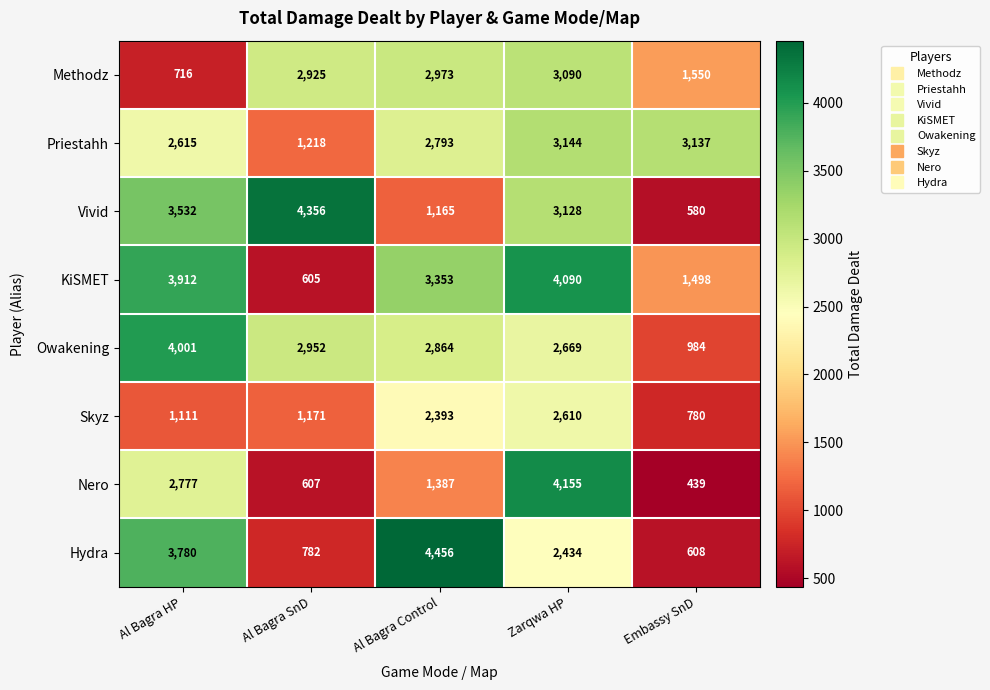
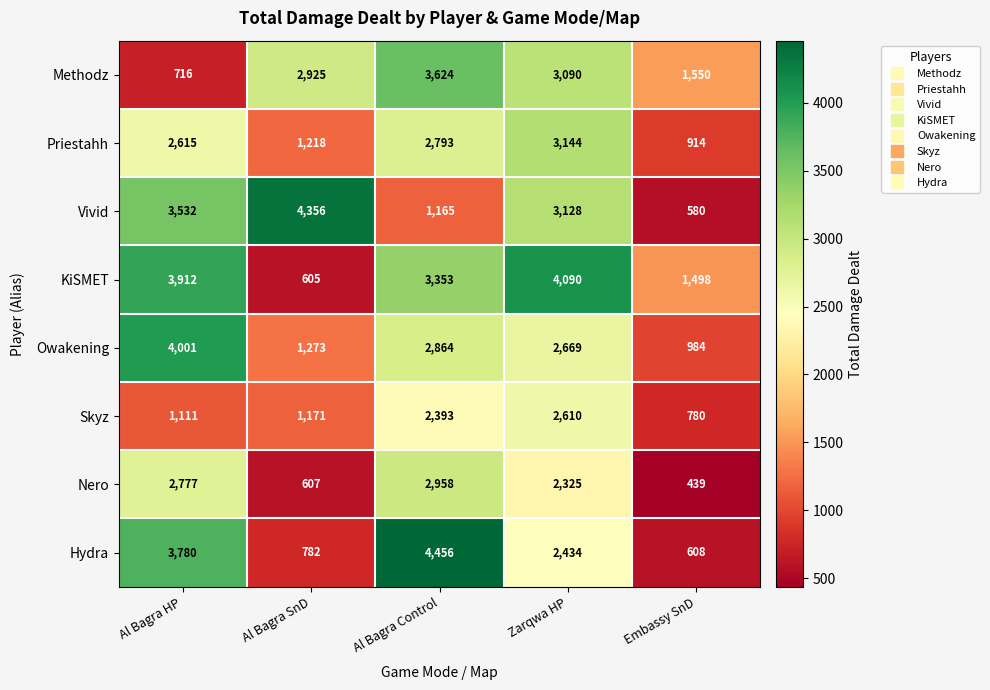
  {
    "Methodz": {
      "Al Bagra HP": "716",
      "Al Bagra SnD": "2,925",
-     "Al Bagra Control": "2,973",
+     "Al Bagra Control": "3,624",
      "Zarqwa HP": "3,090",
      "Embassy SnD": "1,550"
    },
    "Priestahh": {
      "Al Bagra HP": "2,615",
      "Al Bagra SnD": "1,218",
      "Al Bagra Control": "2,793",
      "Zarqwa HP": "3,144",
-     "Embassy SnD": "3,137"
+     "Embassy SnD": "914"
    },
    "Vivid": {
      "Al Bagra HP": "3,532",
      "Al Bagra SnD": "4,356",
      "Al Bagra Control": "1,165",
      "Zarqwa HP": "3,128",
      "Embassy SnD": "580"
    },
    "KiSMET": {
      "Al Bagra HP": "3,912",
      "Al Bagra SnD": "605",
      "Al Bagra Control": "3,353",
      "Zarqwa HP": "4,090",
      "Embassy SnD": "1,498"
    },
    "Owakening": {
      "Al Bagra HP": "4,001",
-     "Al Bagra SnD": "2,952",
+     "Al Bagra SnD": "1,273",
      "Al Bagra Control": "2,864",
      "Zarqwa HP": "2,669",
      "Embassy SnD": "984"
    },
    "Skyz": {
      "Al Bagra HP": "1,111",
      "Al Bagra SnD": "1,171",
      "Al Bagra Control": "2,393",
      "Zarqwa HP": "2,610",
      "Embassy SnD": "780"
    },
    "Nero": {
      "Al Bagra HP": "2,777",
      "Al Bagra SnD": "607",
-     "Al Bagra Control": "1,387",
-     "Zarqwa HP": "4,155",
+     "Al Bagra Control": "2,958",
+     "Zarqwa HP": "2,325",
      "Embassy SnD": "439"
    },
    "Hydra": {
      "Al Bagra HP": "3,780",
      "Al Bagra SnD": "782",
      "Al Bagra Control": "4,456",
      "Zarqwa HP": "2,434",
      "Embassy SnD": "608"
    }
  }
